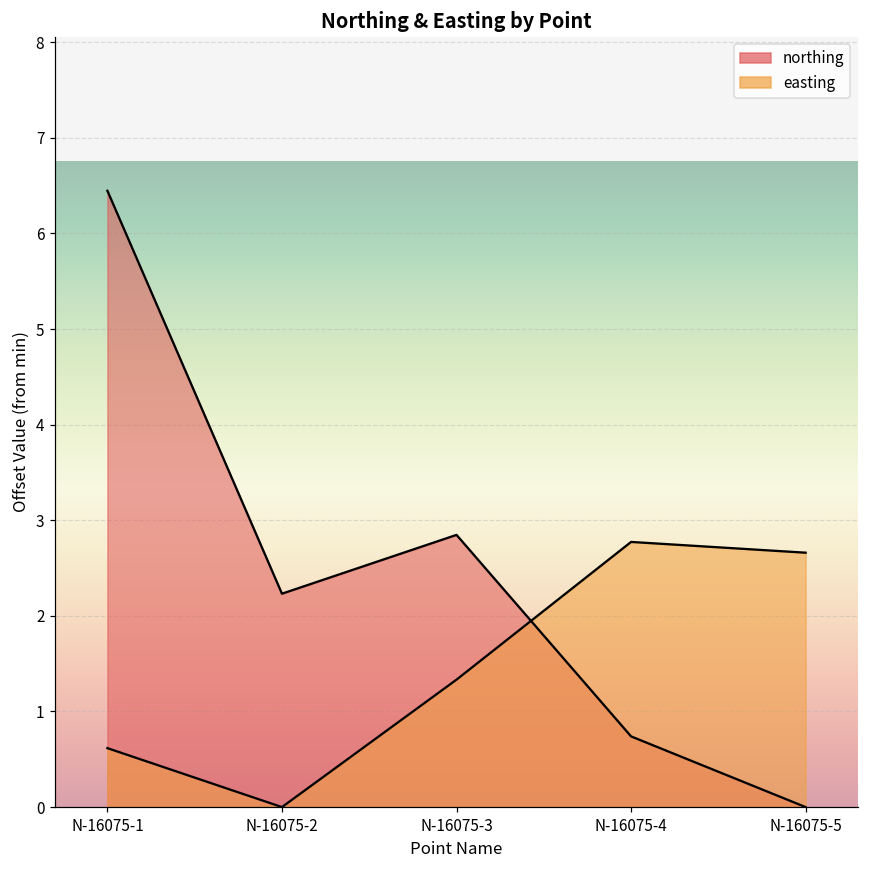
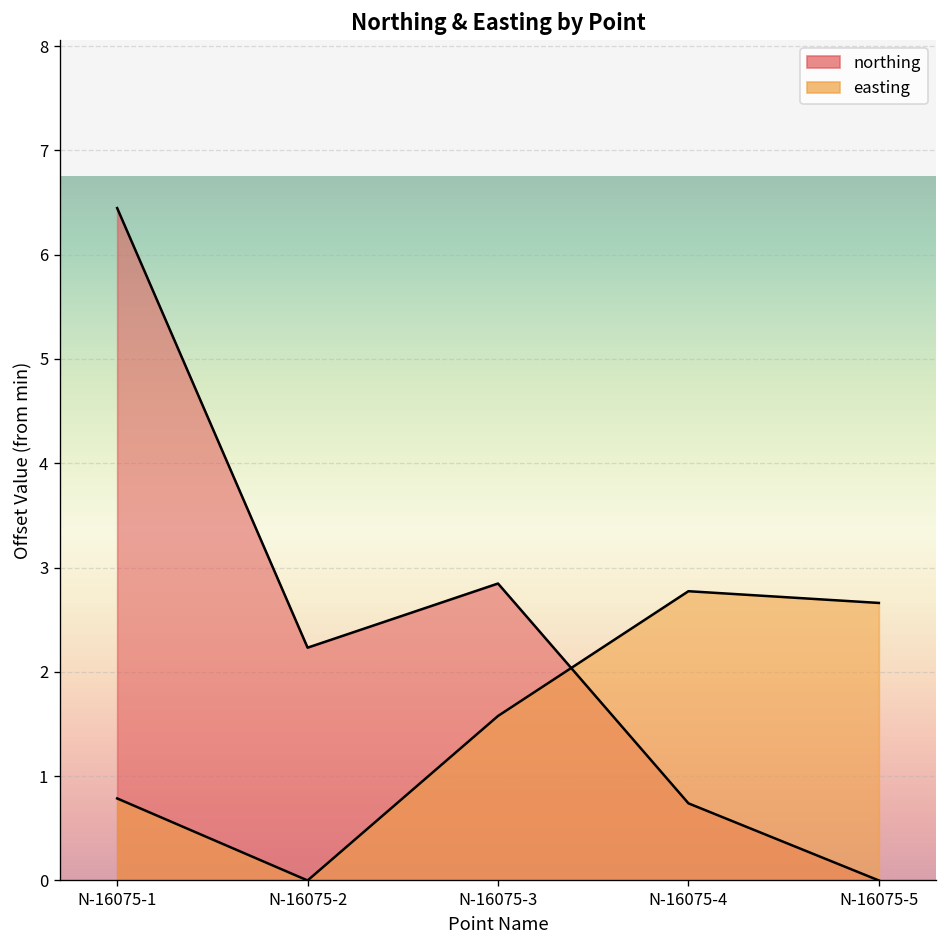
  {
    "northing": {
      "N-16075-1": 6.4,
      "N-16075-2": 2.2,
      "N-16075-3": 2.8,
      "N-16075-4": 0.7,
      "N-16075-5": 0.0
    },
    "easting": {
-     "N-16075-1": 0.6,
+     "N-16075-1": 0.8,
      "N-16075-2": 0.0,
-     "N-16075-3": 1.3,
+     "N-16075-3": 1.6,
      "N-16075-4": 2.8,
      "N-16075-5": 2.7
    }
  }
